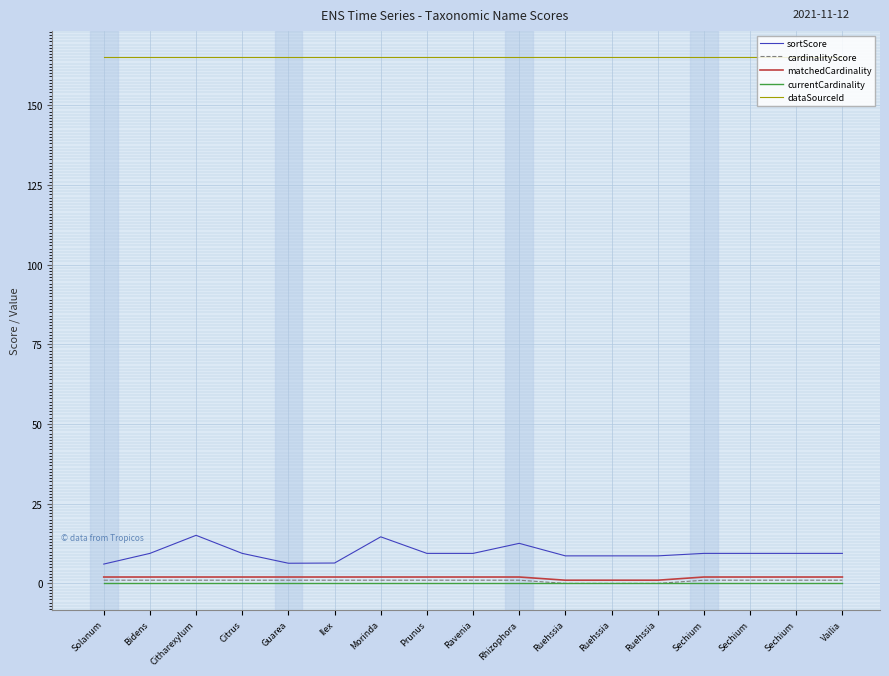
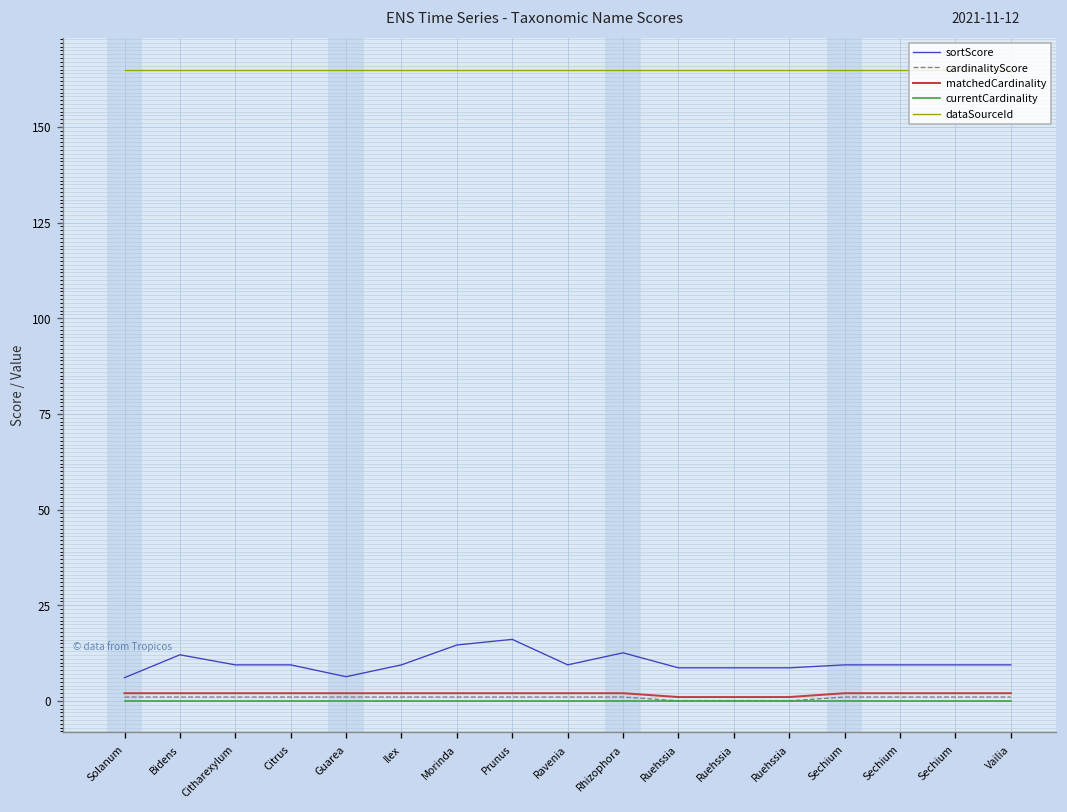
  {
    "sortScore": {
      "Solanum": 6,
-     "Bidens": 9,
-     "Citharexylum": 15,
+     "Bidens": 12,
+     "Citharexylum": 9,
      "Citrus": 9,
      "Guarea": 6,
-     "Ilex": 6,
+     "Ilex": 9,
      "Morinda": 15,
-     "Prunus": 9,
+     "Prunus": 16,
      "Ravenia": 9,
      "Rhizophora": 13,
      "Vailia": 9
    },
    "cardinalityScore": {
      "Solanum": 1,
      "Bidens": 1,
      "Citharexylum": 1,
      "Citrus": 1,
      "Guarea": 1,
      "Ilex": 1,
      "Morinda": 1,
      "Prunus": 1,
      "Ravenia": 1,
      "Rhizophora": 1,
      "Vailia": 1
    },
    "matchedCardinality": {
      "Solanum": 2,
      "Bidens": 2,
      "Citharexylum": 2,
      "Citrus": 2,
      "Guarea": 2,
      "Ilex": 2,
      "Morinda": 2,
      "Prunus": 2,
      "Ravenia": 2,
      "Rhizophora": 2,
      "Vailia": 2
    },
    "currentCardinality": {
      "Solanum": 0,
      "Bidens": 0,
      "Citharexylum": 0,
      "Citrus": 0,
      "Guarea": 0,
      "Ilex": 0,
      "Morinda": 0,
      "Prunus": 0,
      "Ravenia": 0,
      "Rhizophora": 0,
      "Vailia": 0
    },
    "dataSourceId": {
      "Solanum": 165,
      "Bidens": 165,
      "Citharexylum": 165,
      "Citrus": 165,
      "Guarea": 165,
      "Ilex": 165,
      "Morinda": 165,
      "Prunus": 165,
      "Ravenia": 165,
      "Rhizophora": 165
    }
  }
